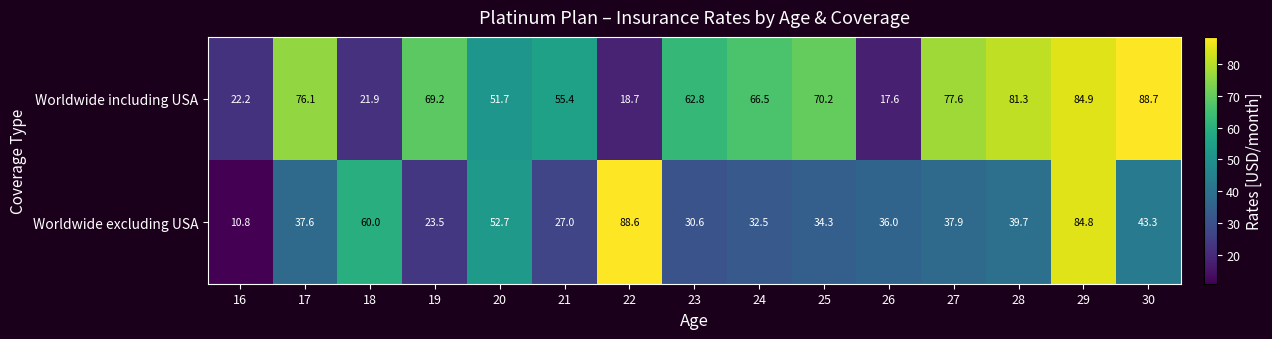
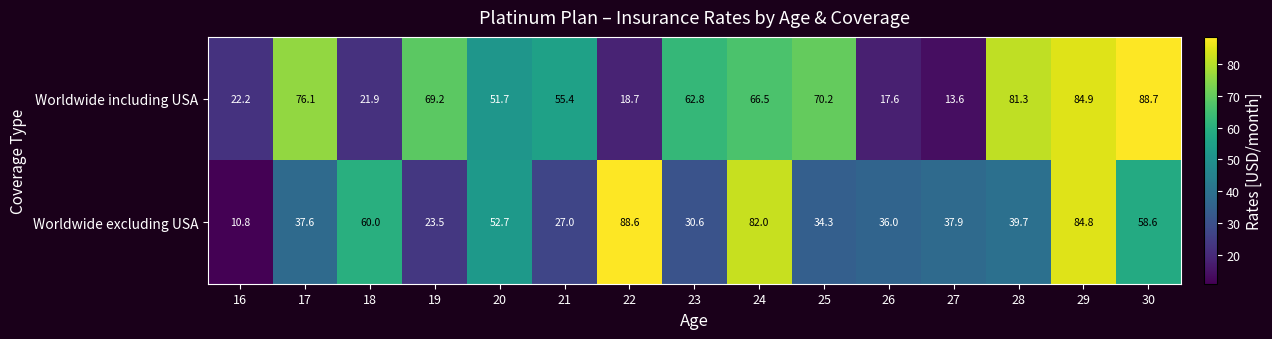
  {
    "Worldwide including USA": {
      "16": 22.2,
      "17": 76.1,
      "18": 21.9,
      "19": 69.2,
      "20": 51.7,
      "21": 55.4,
      "22": 18.7,
      "23": 62.8,
      "24": 66.5,
      "25": 70.2,
      "26": 17.6,
-     "27": 77.6,
+     "27": 13.6,
      "28": 81.3,
      "29": 84.9,
      "30": 88.7
    },
    "Worldwide excluding USA": {
      "16": 10.8,
      "17": 37.6,
      "18": 60.0,
      "19": 23.5,
      "20": 52.7,
      "21": 27.0,
      "22": 88.6,
      "23": 30.6,
-     "24": 32.5,
+     "24": 82.0,
      "25": 34.3,
      "26": 36.0,
      "27": 37.9,
      "28": 39.7,
      "29": 84.8,
-     "30": 43.3
+     "30": 58.6
    }
  }
